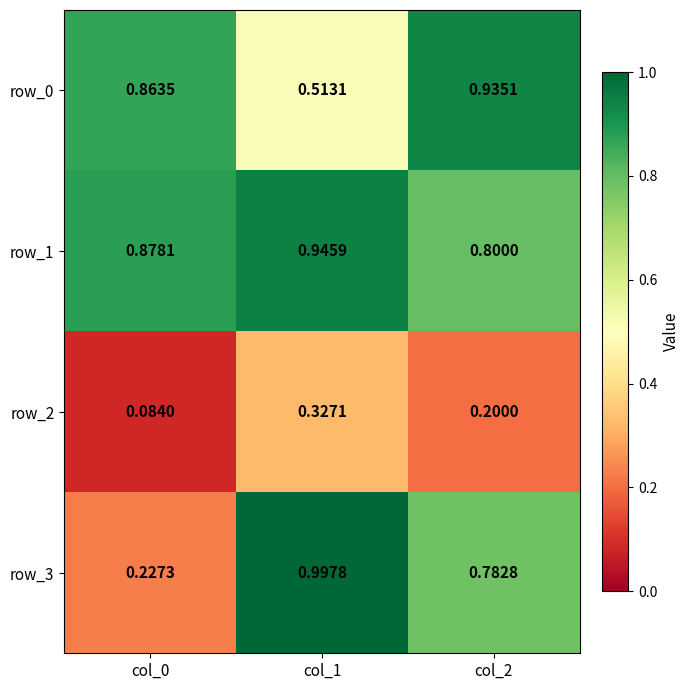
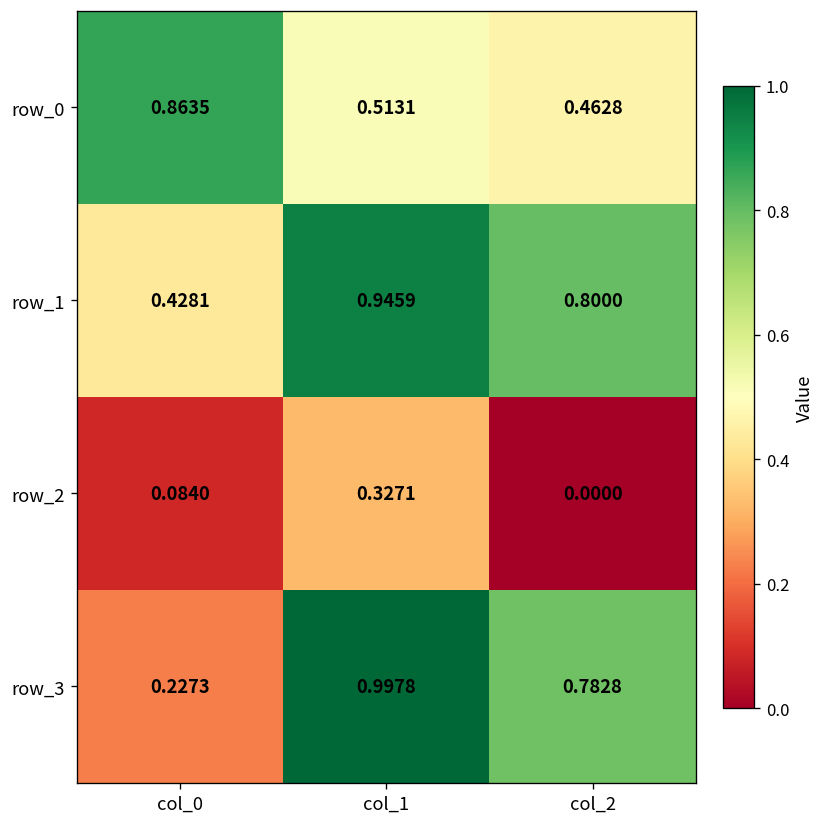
  {
    "row_0": {
      "col_0": 0.8635,
      "col_1": 0.5131,
-     "col_2": 0.9351
+     "col_2": 0.4628
    },
    "row_1": {
-     "col_0": 0.8781,
+     "col_0": 0.4281,
      "col_1": 0.9459,
      "col_2": 0.8000
    },
    "row_2": {
      "col_0": 0.0840,
      "col_1": 0.3271,
-     "col_2": 0.2000
+     "col_2": 0.0000
    },
    "row_3": {
      "col_0": 0.2273,
      "col_1": 0.9978,
      "col_2": 0.7828
    }
  }
